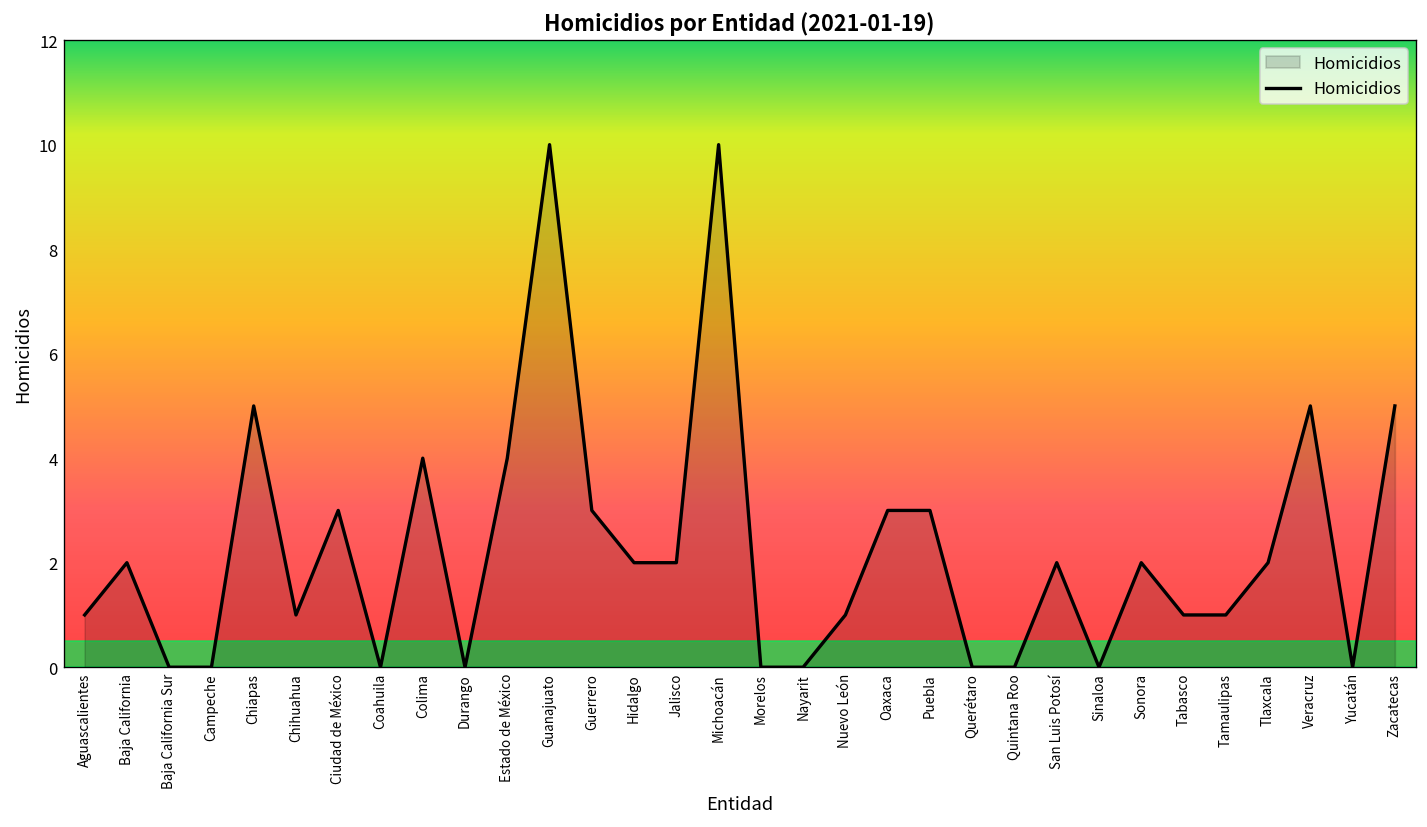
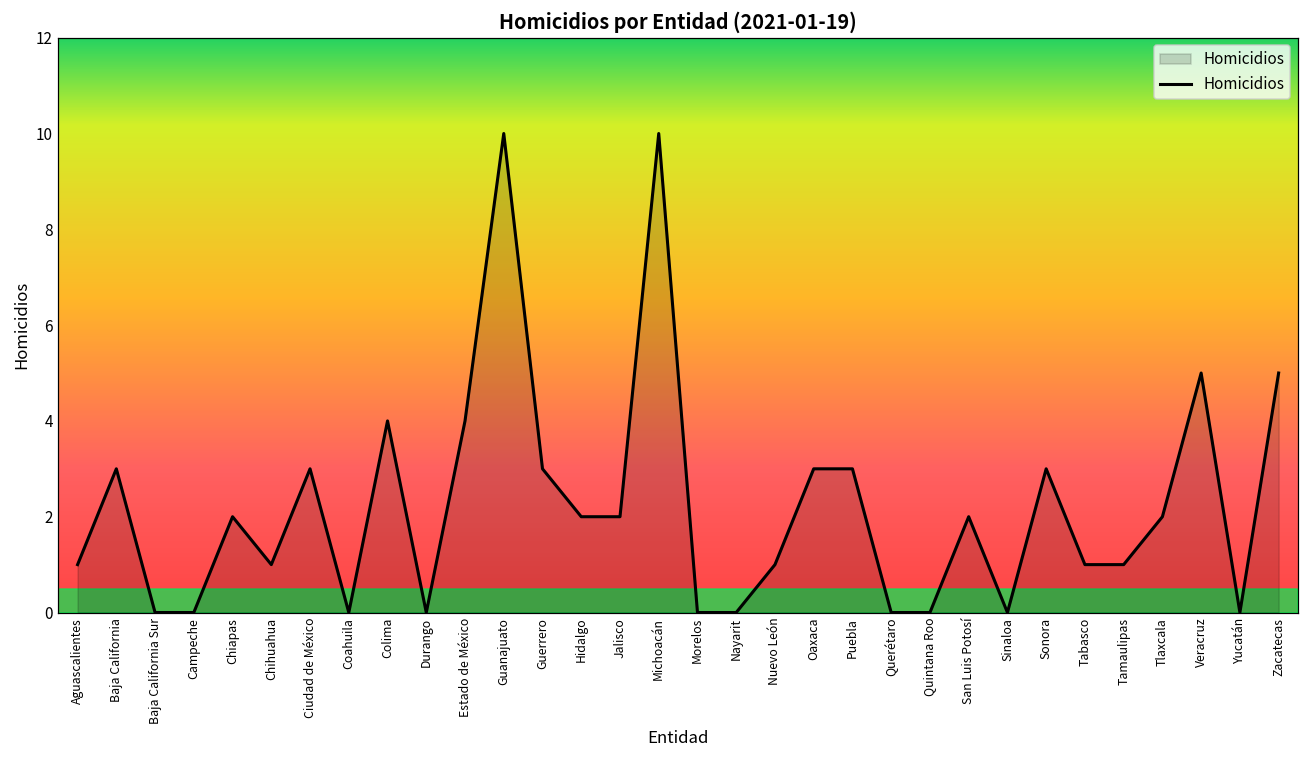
  {
    "Aguascalientes": 1,
-   "Baja California": 2,
-   "Chiapas": 5,
+   "Baja California": 3,
+   "Chiapas": 2,
    "Chihuahua": 1,
    "Ciudad de México": 3,
    "Colima": 4,
    "Estado de México": 4,
    "Guanajuato": 10,
    "Guerrero": 3,
    "Hidalgo": 2,
    "Jalisco": 2,
    "Michoacán": 10,
    "Nuevo León": 1,
    "Oaxaca": 3,
    "Puebla": 3,
    "San Luis Potosí": 2,
-   "Sonora": 2,
+   "Sonora": 3,
    "Tabasco": 1,
    "Tamaulipas": 1,
    "Tlaxcala": 2,
    "Veracruz": 5,
    "Zacatecas": 5
  }
